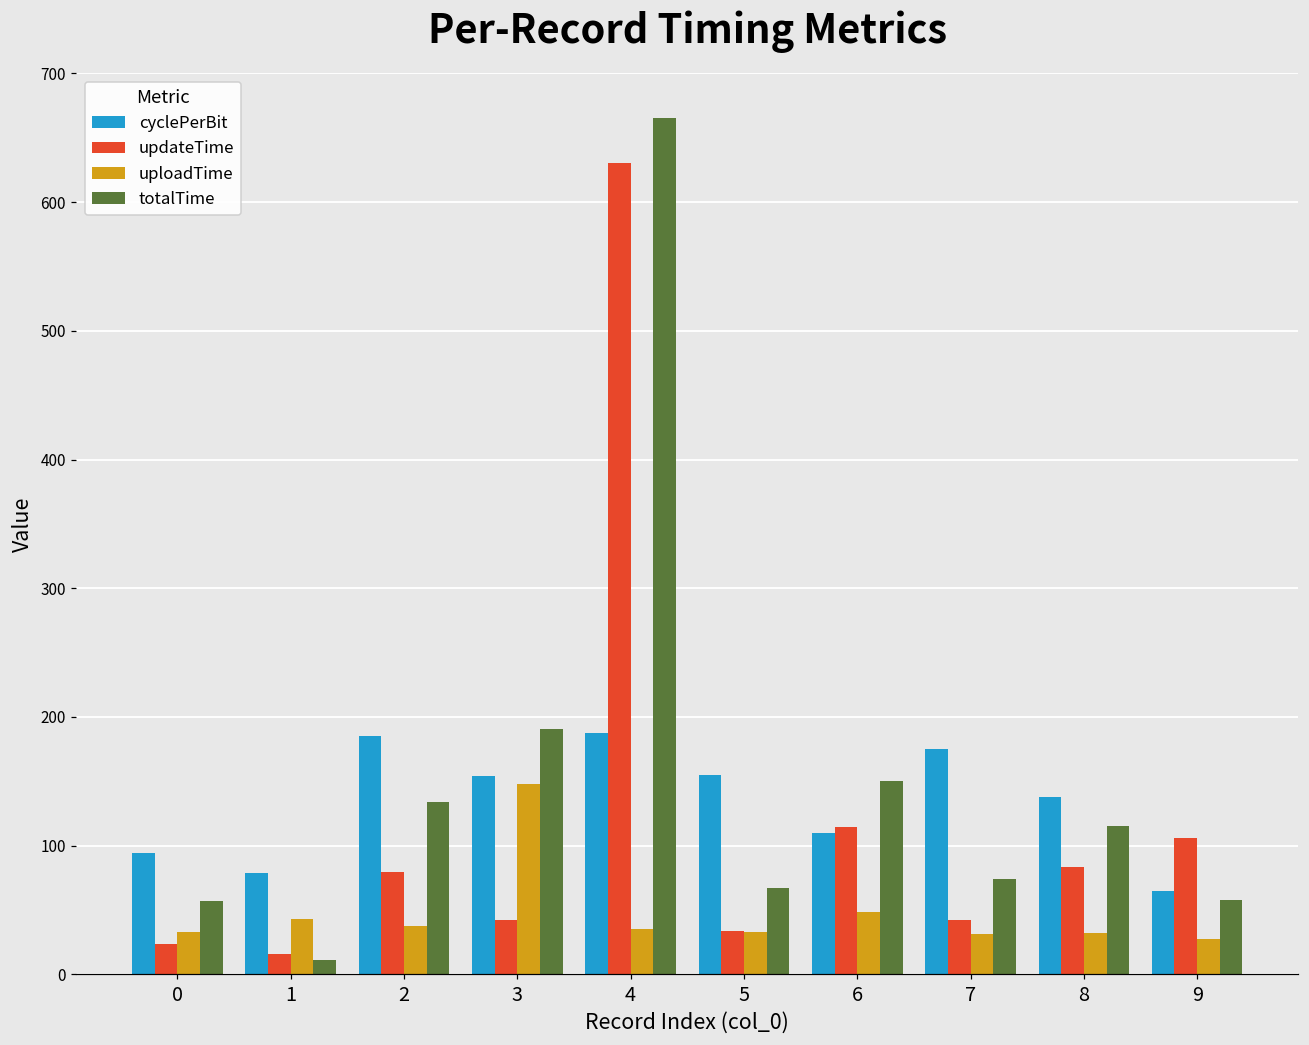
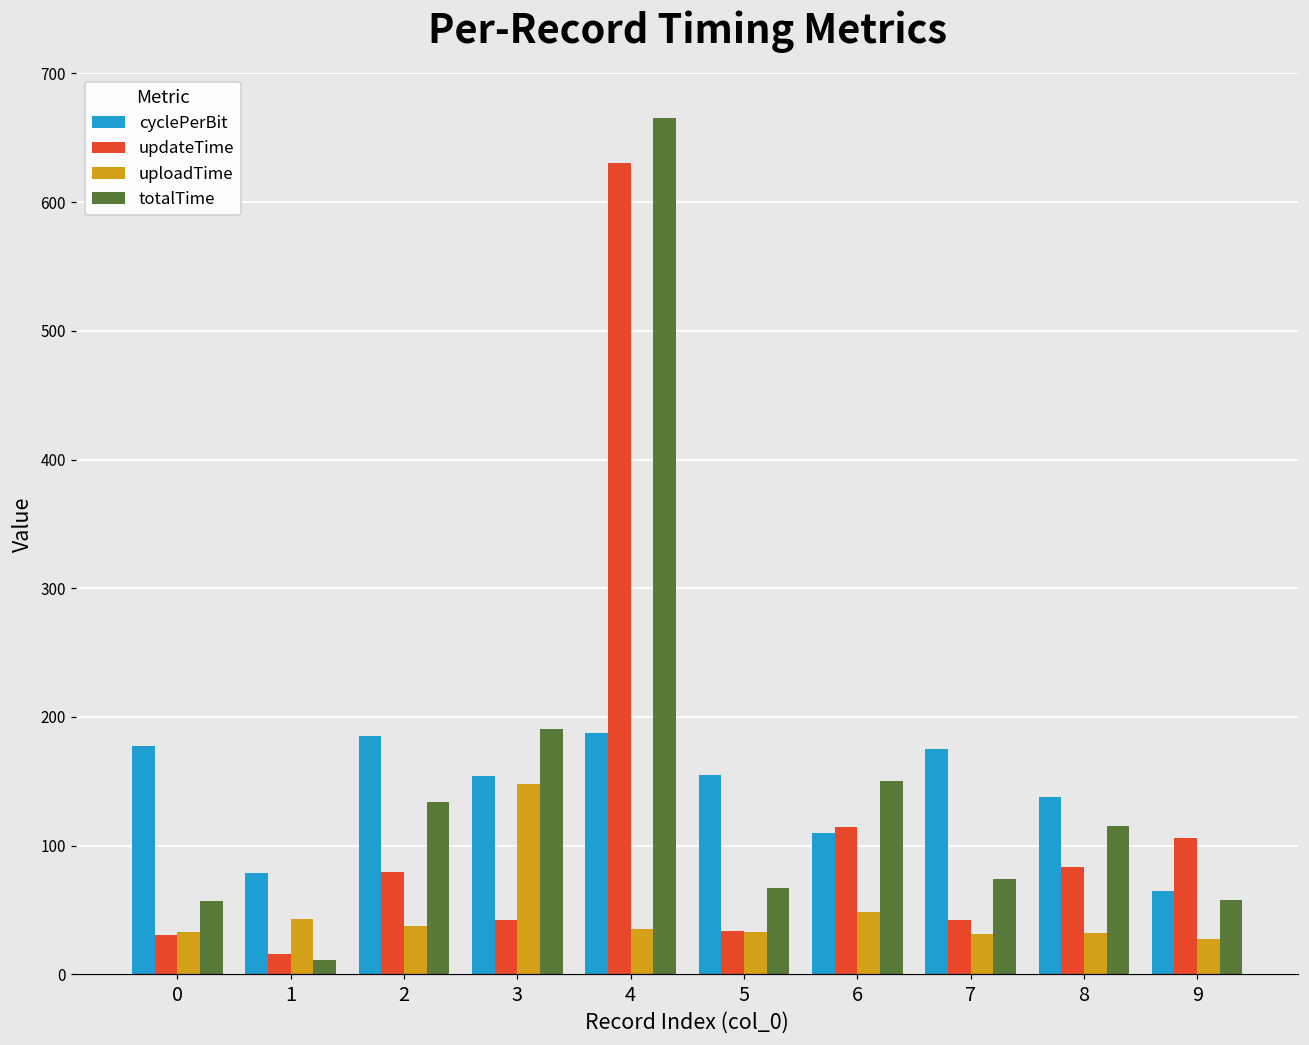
  {
    "cyclePerBit": {
-     "0": 94,
+     "0": 177,
      "1": 79,
      "2": 185,
      "3": 154,
      "4": 187,
      "5": 155,
      "6": 110,
      "7": 175,
      "8": 137,
      "9": 65
    },
    "updateTime": {
-     "0": 23,
+     "0": 31,
      "1": 16,
      "2": 79,
      "3": 42,
      "4": 631,
      "5": 34,
      "6": 115,
      "7": 43,
      "8": 83,
      "9": 106
    },
    "uploadTime": {
      "0": 33,
      "1": 43,
      "2": 37,
      "3": 148,
      "4": 35,
      "5": 33,
      "6": 49,
      "7": 31,
      "8": 32,
      "9": 27
    },
    "totalTime": {
      "0": 57,
      "1": 11,
      "2": 134,
      "3": 190,
      "4": 666,
      "5": 67,
      "6": 150,
      "7": 74,
      "8": 115,
      "9": 58
    }
  }
